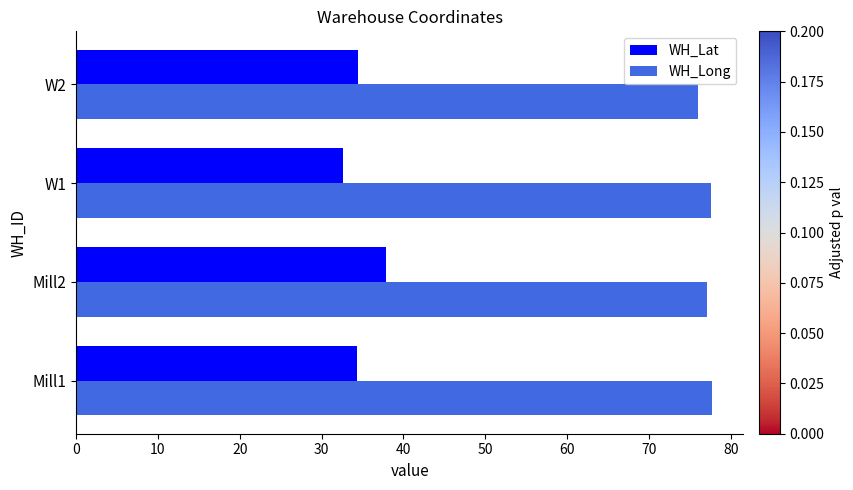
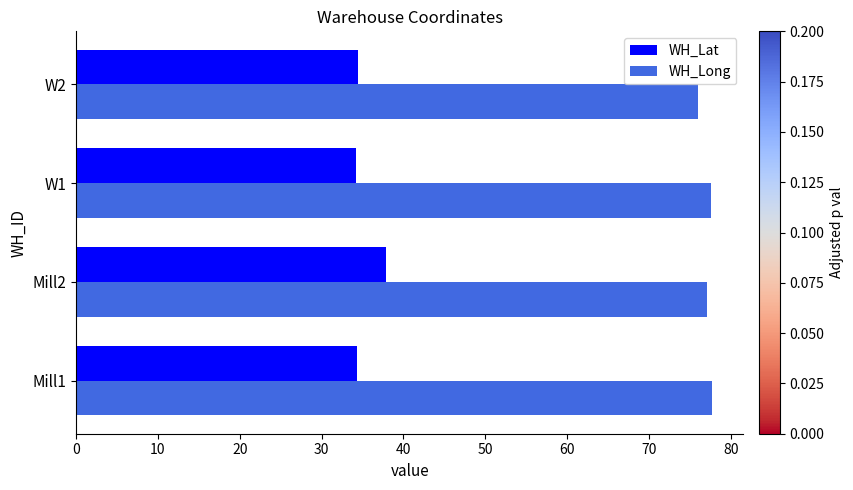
  {
    "WH_Lat": {
      "W2": 34,
-     "W1": 33,
+     "W1": 34,
      "Mill2": 38,
      "Mill1": 34
    },
    "WH_Long": {
      "W2": 76,
      "W1": 78,
      "Mill2": 77,
      "Mill1": 78
    }
  }
